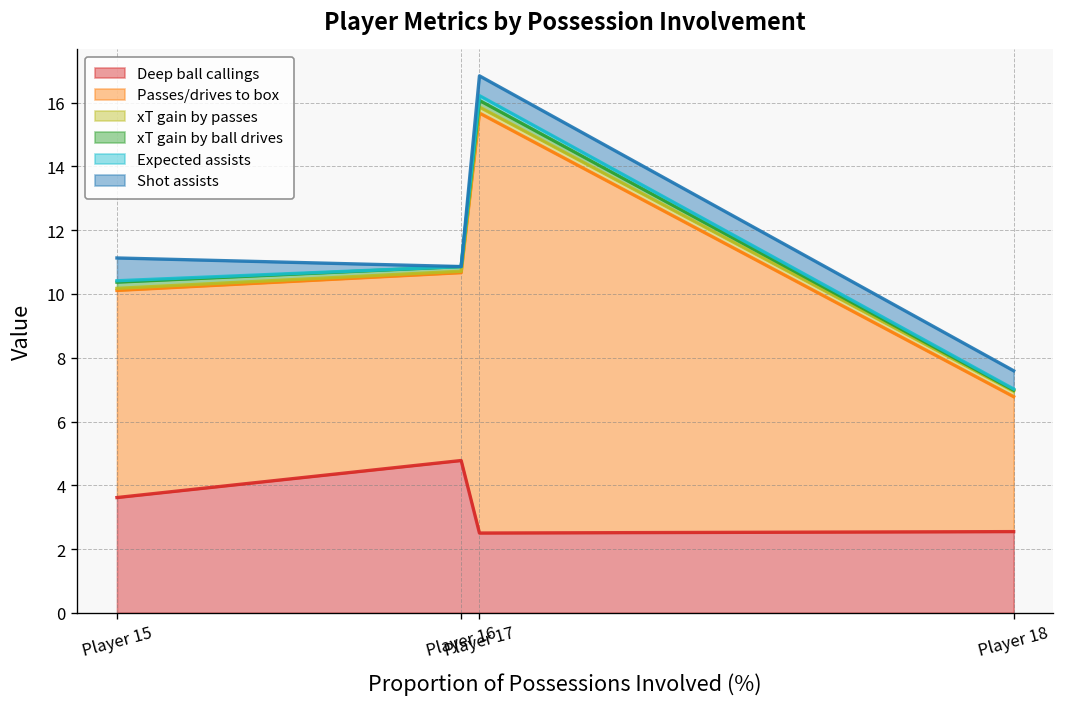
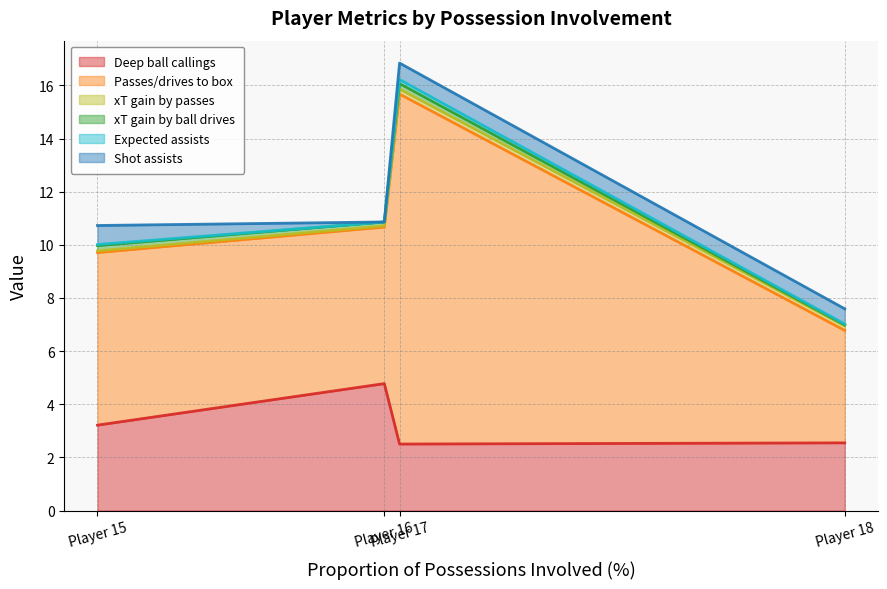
  {
    "Deep ball callings": {
-     "Player 15": 3.6,
+     "Player 15": 3.2,
      "Player 16": 4.8,
      "Player 17": 2.5,
      "Player 18": 2.5
    },
    "Passes/drives to box": {
      "Player 17": 13.2,
      "Player 18": 4.2
    },
    "xT gain by passes": {
      "Player 17": 0.2
    },
    "xT gain by ball drives": {
      "Player 17": 0.2
    }
  }
